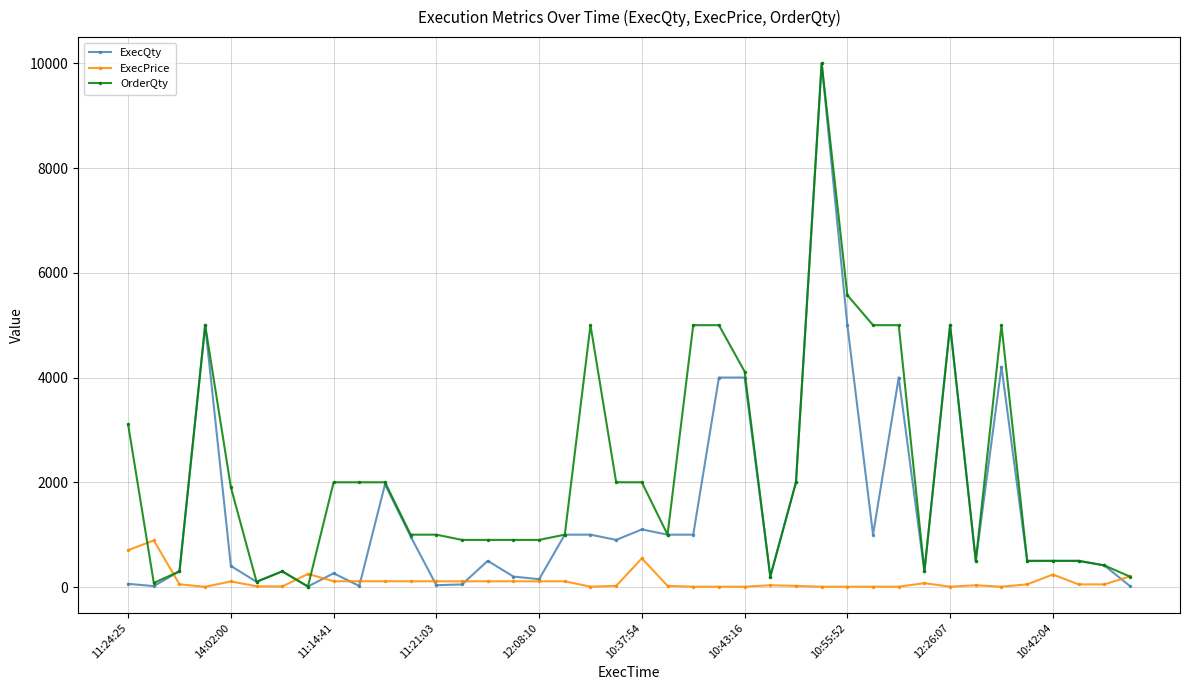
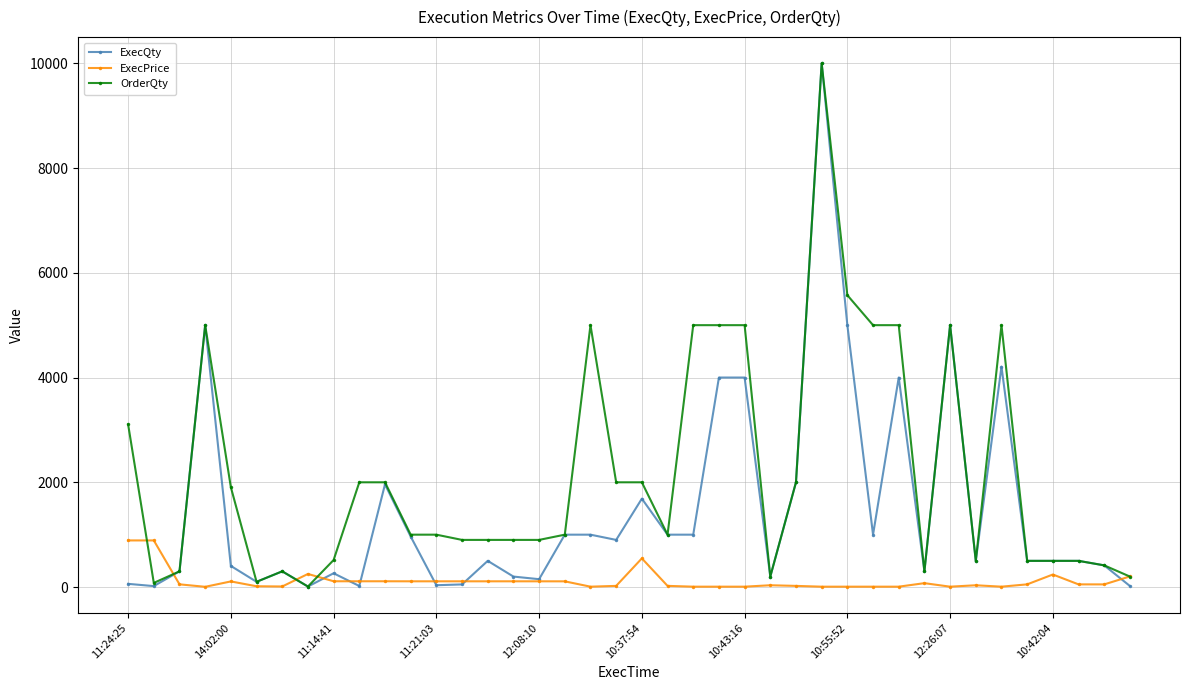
  {
    "ExecQty": {
      "11:24:25": 100,
      "14:02:00": 400,
      "11:14:41": 300,
-     "10:37:54": 1100,
+     "10:37:54": 1700,
      "10:43:16": 4000,
      "10:55:52": 5000
    },
    "ExecPrice": {
-     "11:24:25": 700,
+     "11:24:25": 900,
      "14:02:00": 100,
      "11:14:41": 100,
      "10:37:54": 500,
      "10:43:16": 0,
      "10:55:52": 0,
      "12:26:07": 0,
      "10:42:04": 200
    },
    "OrderQty": {
      "11:24:25": 3100,
      "14:02:00": 1900,
-     "11:14:41": 2000,
+     "11:14:41": 500,
      "10:37:54": 2000,
-     "10:43:16": 4100,
+     "10:43:16": 5000,
      "10:55:52": 5600
    }
  }
